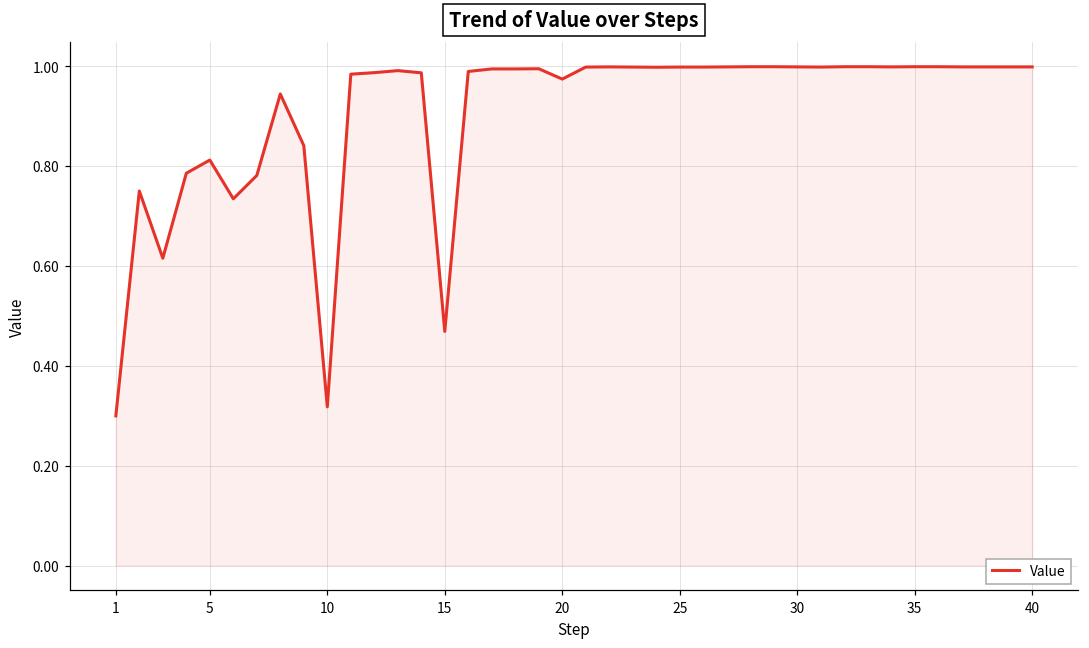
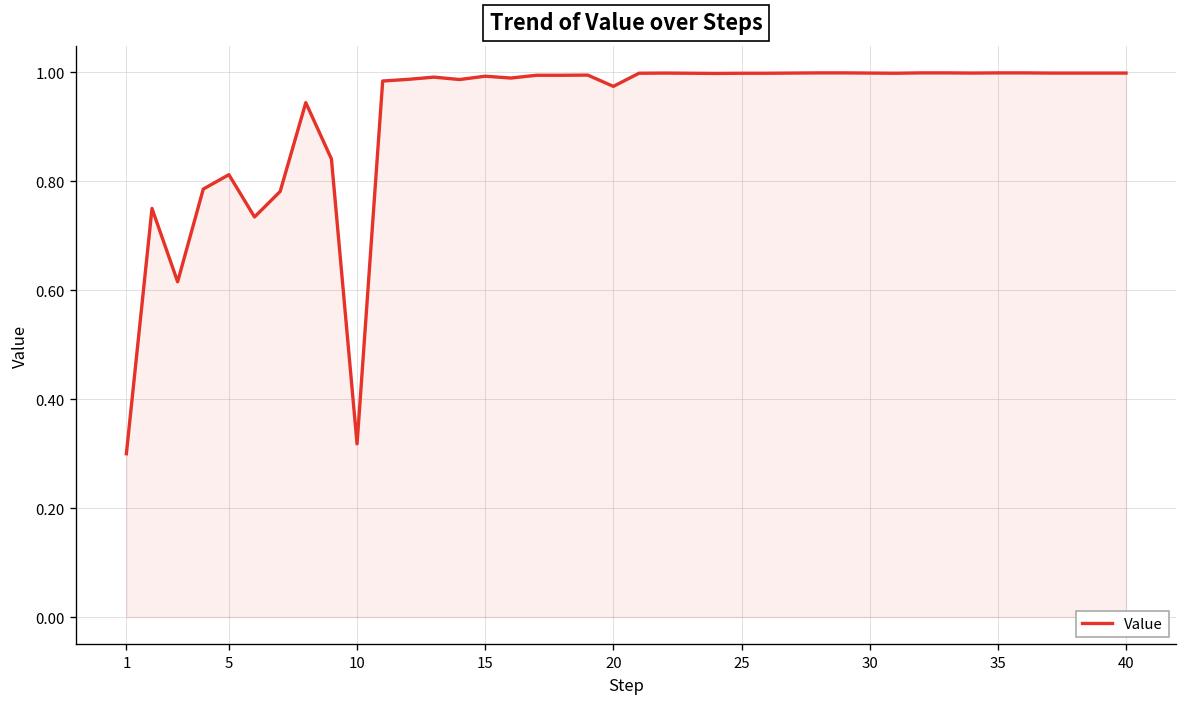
  {
    "1": 0.30,
    "5": 0.81,
    "10": 0.32,
-   "15": 0.47,
+   "15": 0.99,
    "20": 0.97,
    "25": 1.00,
    "30": 1.00,
    "35": 1.00,
    "40": 1.00
  }
